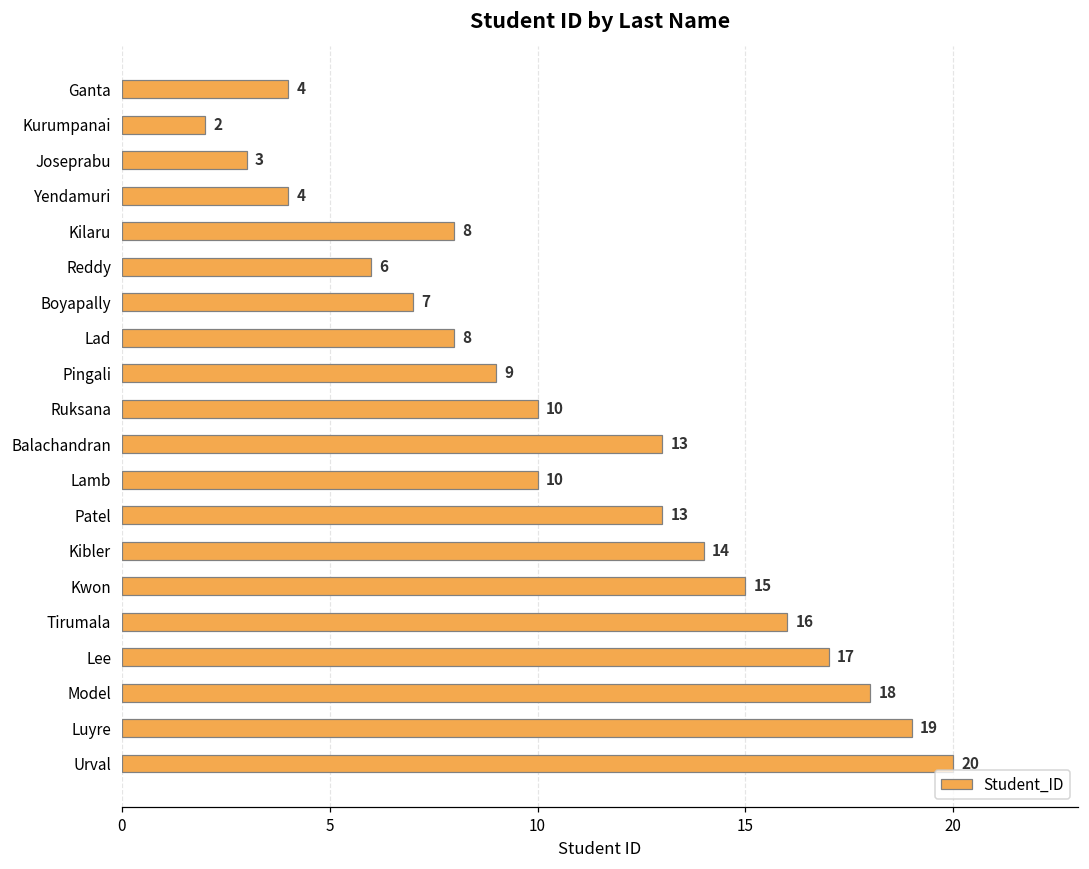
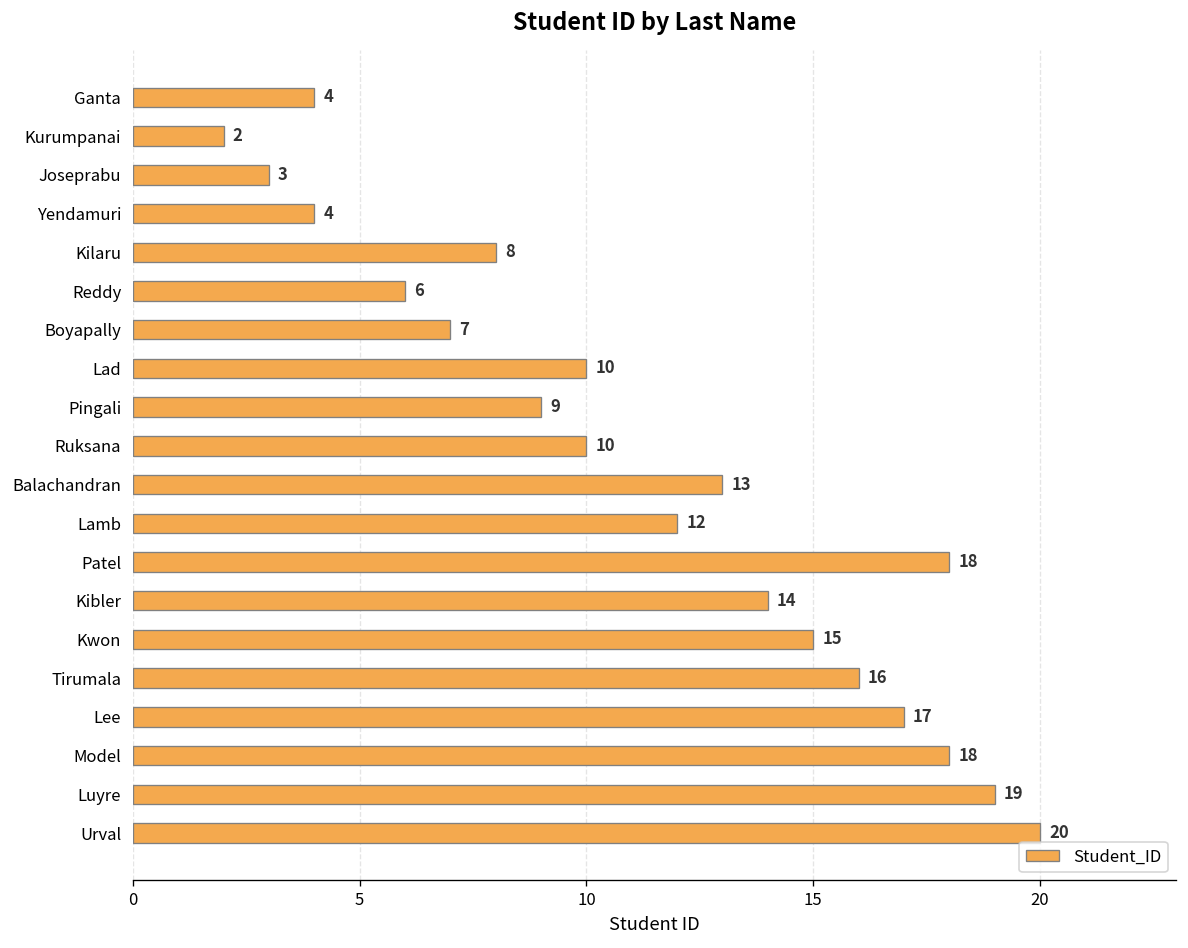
  {
    "Ganta": 4,
    "Kurumpanai": 2,
    "Joseprabu": 3,
    "Yendamuri": 4,
    "Kilaru": 8,
    "Reddy": 6,
    "Boyapally": 7,
-   "Lad": 8,
+   "Lad": 10,
    "Pingali": 9,
    "Ruksana": 10,
    "Balachandran": 13,
-   "Lamb": 10,
-   "Patel": 13,
+   "Lamb": 12,
+   "Patel": 18,
    "Kibler": 14,
    "Kwon": 15,
    "Tirumala": 16,
    "Lee": 17,
    "Model": 18,
    "Luyre": 19,
    "Urval": 20
  }
